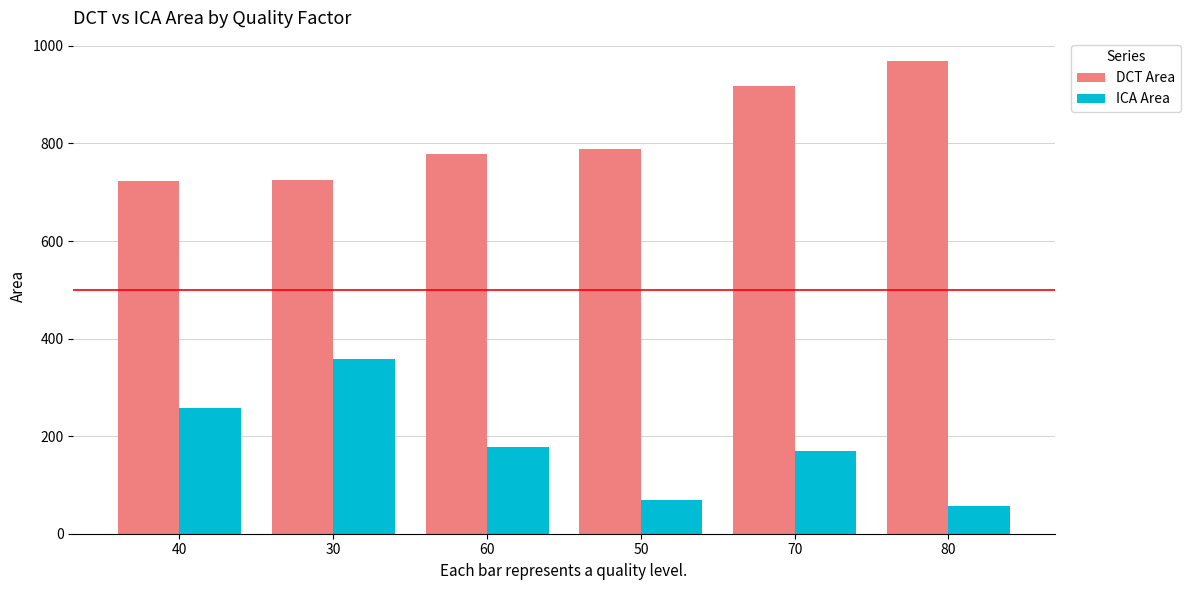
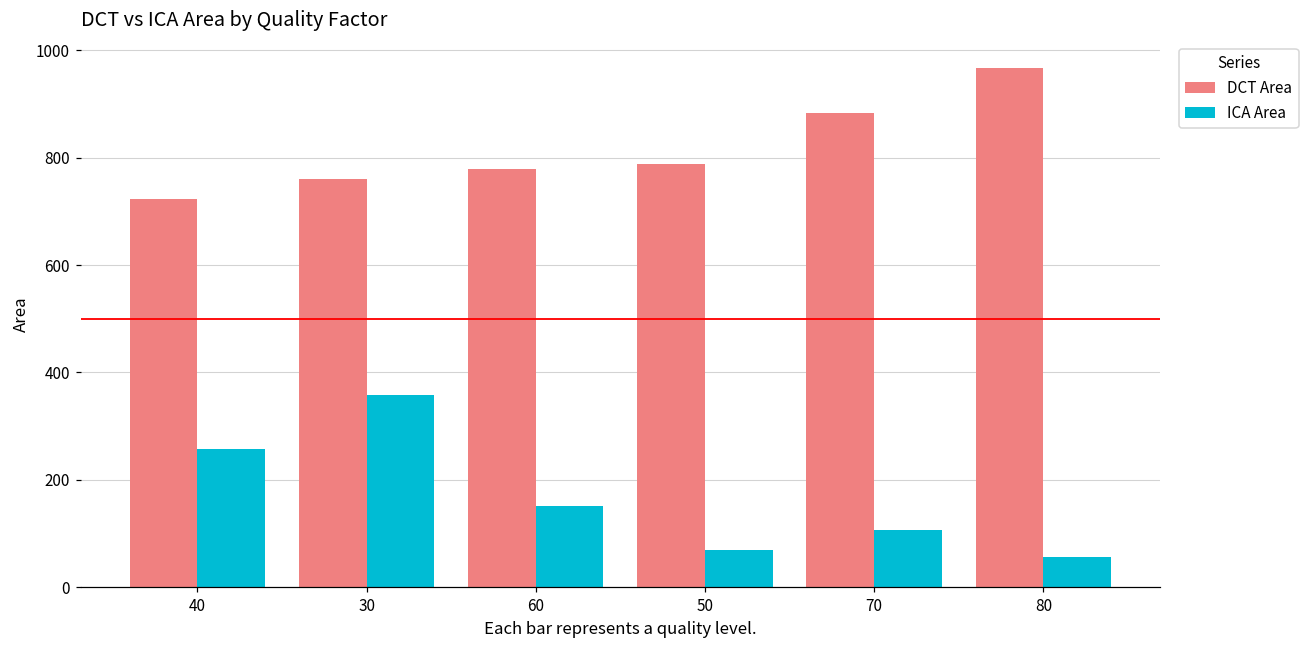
  {
    "DCT Area": {
      "40": 720,
-     "30": 730,
+     "30": 760,
      "60": 780,
      "50": 790,
-     "70": 920,
+     "70": 880,
      "80": 970
    },
    "ICA Area": {
      "40": 260,
      "30": 360,
-     "60": 180,
+     "60": 150,
      "50": 70,
-     "70": 170,
+     "70": 110,
      "80": 60
    }
  }
